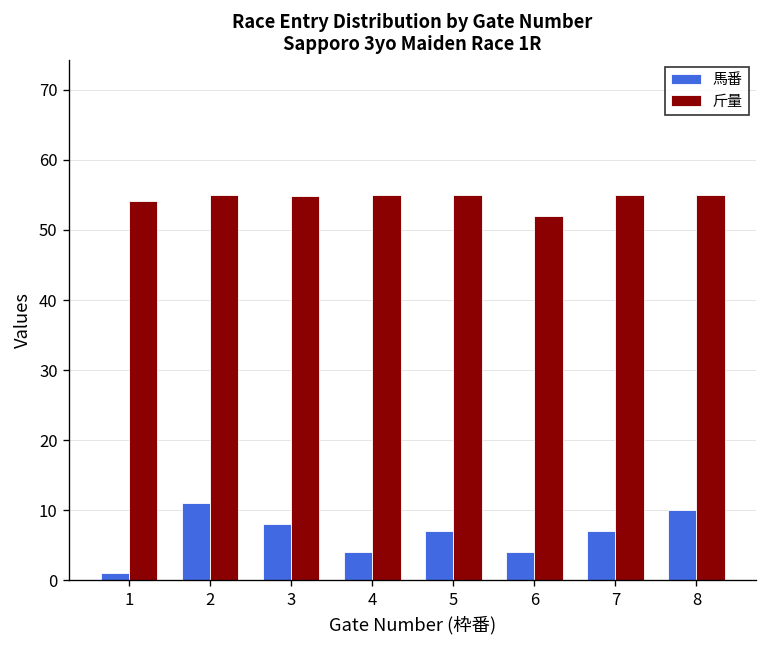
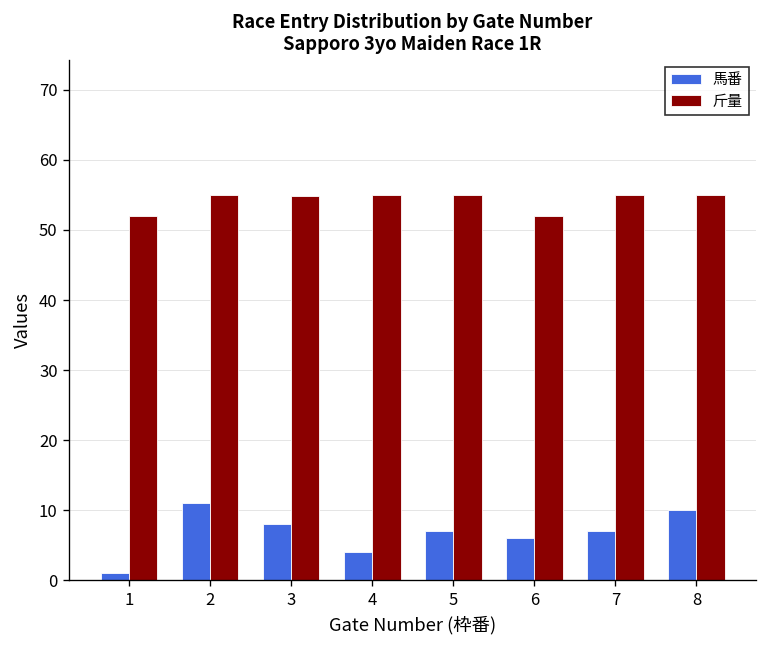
  {
    "馬番": {
      "1": 1,
      "2": 11,
      "3": 8,
      "4": 4,
      "5": 7,
-     "6": 4,
+     "6": 6,
      "7": 7,
      "8": 10
    },
    "斤量": {
-     "1": 54,
+     "1": 52,
      "2": 55,
      "3": 55,
      "4": 55,
      "5": 55,
      "6": 52,
      "7": 55,
      "8": 55
    }
  }
